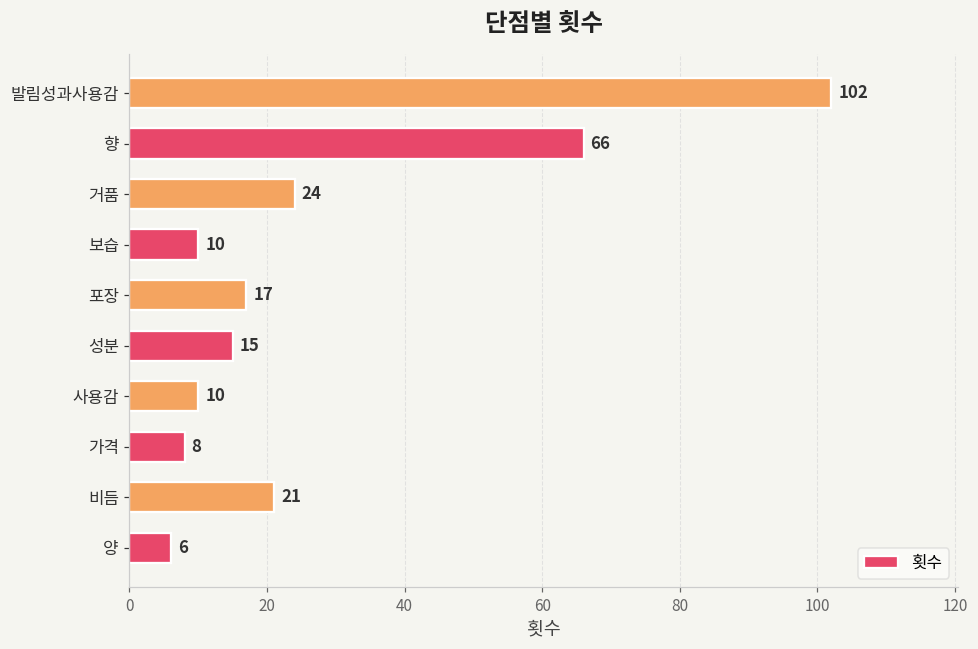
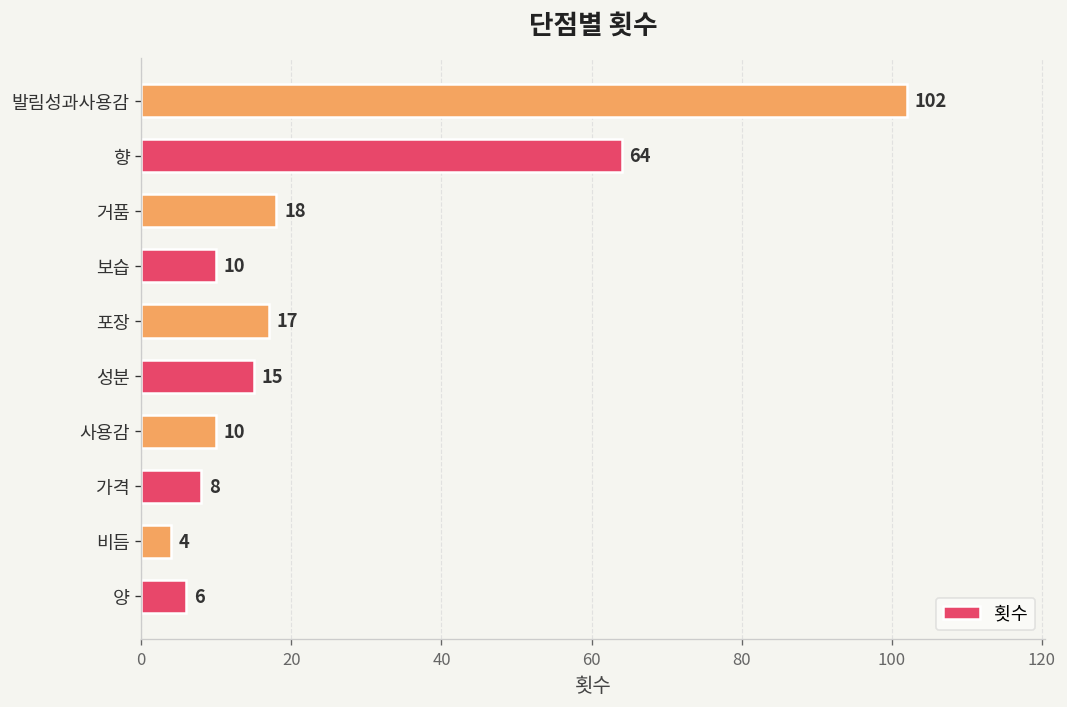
  {
    "발림성과사용감": 102,
-   "향": 66,
-   "거품": 24,
+   "향": 64,
+   "거품": 18,
    "보습": 10,
    "포장": 17,
    "성분": 15,
    "사용감": 10,
    "가격": 8,
-   "비듬": 21,
+   "비듬": 4,
    "양": 6
  }
